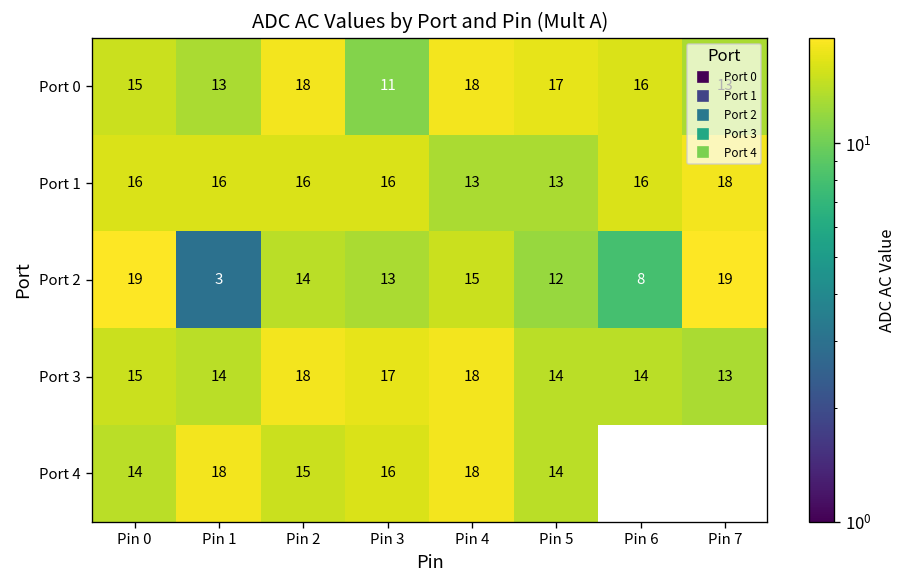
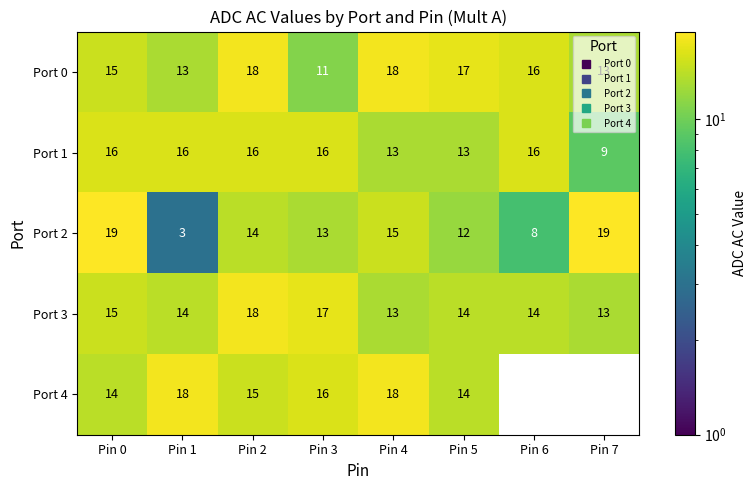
  {
    "Port 0": {
      "Pin 0": 15,
      "Pin 1": 13,
      "Pin 2": 18,
      "Pin 3": 11,
      "Pin 4": 18,
      "Pin 5": 17,
      "Pin 6": 16
    },
    "Port 1": {
      "Pin 0": 16,
      "Pin 1": 16,
      "Pin 2": 16,
      "Pin 3": 16,
      "Pin 4": 13,
      "Pin 5": 13,
      "Pin 6": 16,
-     "Pin 7": 18
+     "Pin 7": 9
    },
    "Port 2": {
      "Pin 0": 19,
      "Pin 1": 3,
      "Pin 2": 14,
      "Pin 3": 13,
      "Pin 4": 15,
      "Pin 5": 12,
      "Pin 6": 8,
      "Pin 7": 19
    },
    "Port 3": {
      "Pin 0": 15,
      "Pin 1": 14,
      "Pin 2": 18,
      "Pin 3": 17,
-     "Pin 4": 18,
+     "Pin 4": 13,
      "Pin 5": 14,
      "Pin 6": 14,
      "Pin 7": 13
    },
    "Port 4": {
      "Pin 0": 14,
      "Pin 1": 18,
      "Pin 2": 15,
      "Pin 3": 16,
      "Pin 4": 18,
      "Pin 5": 14
    }
  }
